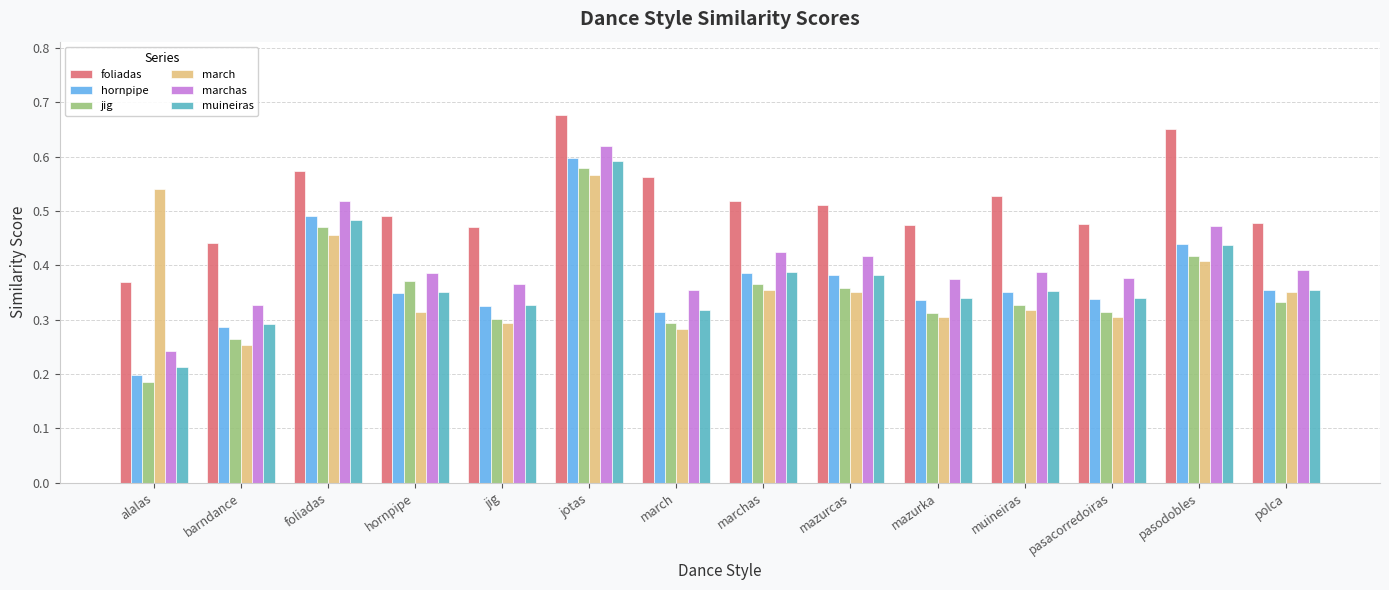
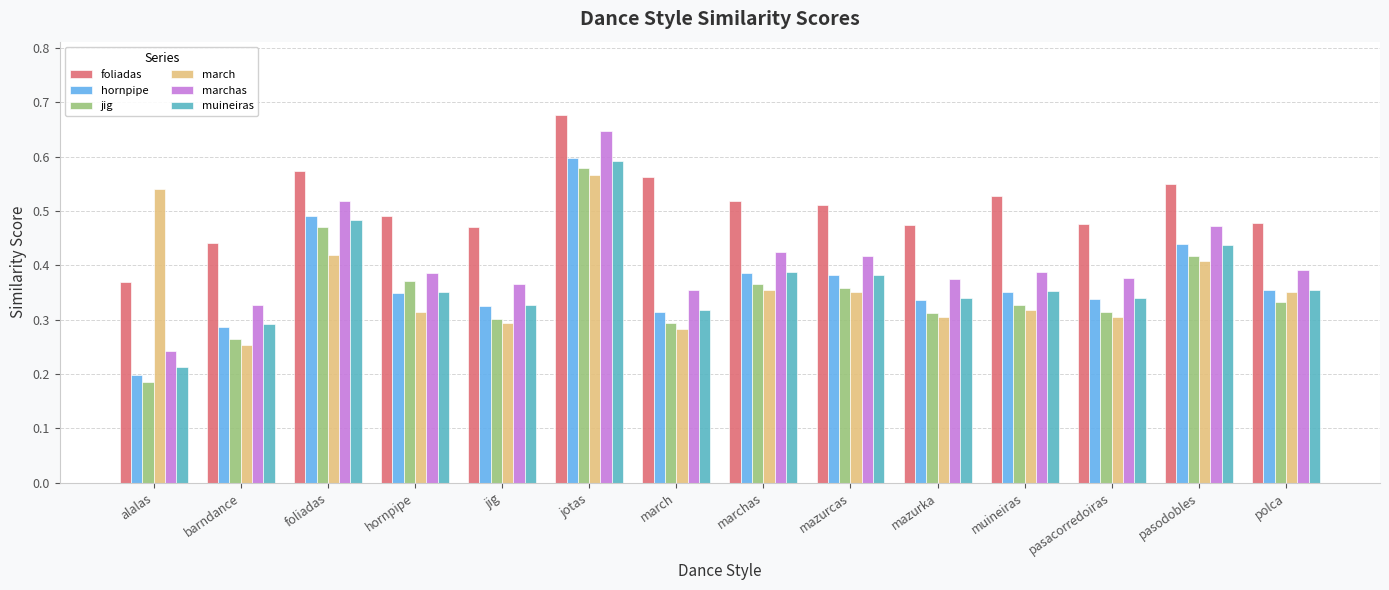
  {
    "foliadas": {
      "alalas": 0.37,
      "barndance": 0.44,
      "foliadas": 0.57,
      "hornpipe": 0.49,
      "jig": 0.47,
      "jotas": 0.68,
      "march": 0.56,
      "marchas": 0.52,
      "mazurcas": 0.51,
      "mazurka": 0.47,
      "muineiras": 0.53,
      "pasacorredoiras": 0.48,
-     "pasodobles": 0.65,
+     "pasodobles": 0.55,
      "polca": 0.48
    },
    "jig": {
      "alalas": 0.19,
      "barndance": 0.26,
      "foliadas": 0.47,
      "hornpipe": 0.37,
      "jig": 0.30,
      "jotas": 0.58,
      "march": 0.29,
      "marchas": 0.37,
      "mazurcas": 0.36,
      "mazurka": 0.31,
      "muineiras": 0.33,
      "pasacorredoiras": 0.31,
      "pasodobles": 0.42,
      "polca": 0.33
    },
    "march": {
      "alalas": 0.54,
      "barndance": 0.25,
-     "foliadas": 0.46,
+     "foliadas": 0.42,
      "hornpipe": 0.31,
      "jig": 0.29,
      "jotas": 0.57,
      "march": 0.28,
      "marchas": 0.35,
      "mazurcas": 0.35,
      "mazurka": 0.30,
      "muineiras": 0.32,
      "pasacorredoiras": 0.31,
      "pasodobles": 0.41,
      "polca": 0.35
    },
    "marchas": {
      "alalas": 0.24,
      "barndance": 0.33,
      "foliadas": 0.52,
      "hornpipe": 0.39,
      "jig": 0.37,
-     "jotas": 0.62,
+     "jotas": 0.65,
      "march": 0.35,
      "marchas": 0.42,
      "mazurcas": 0.42,
      "mazurka": 0.38,
      "muineiras": 0.39,
      "pasacorredoiras": 0.38,
      "pasodobles": 0.47,
      "polca": 0.39
    }
  }
